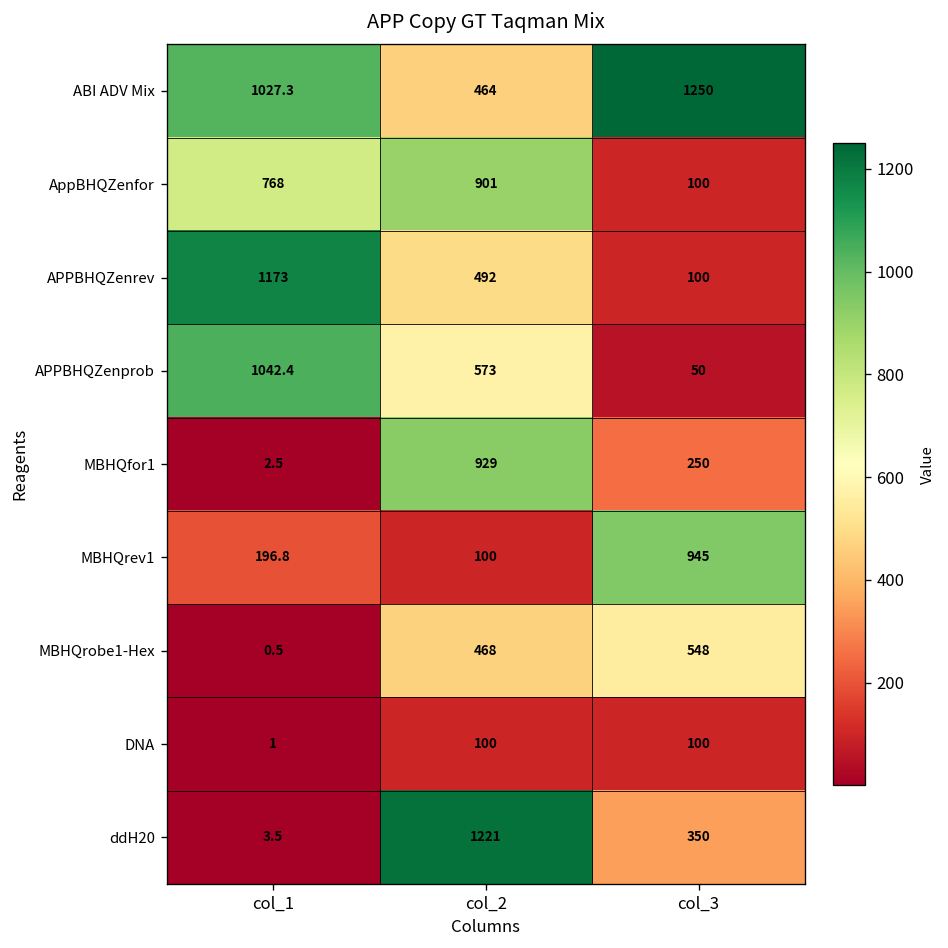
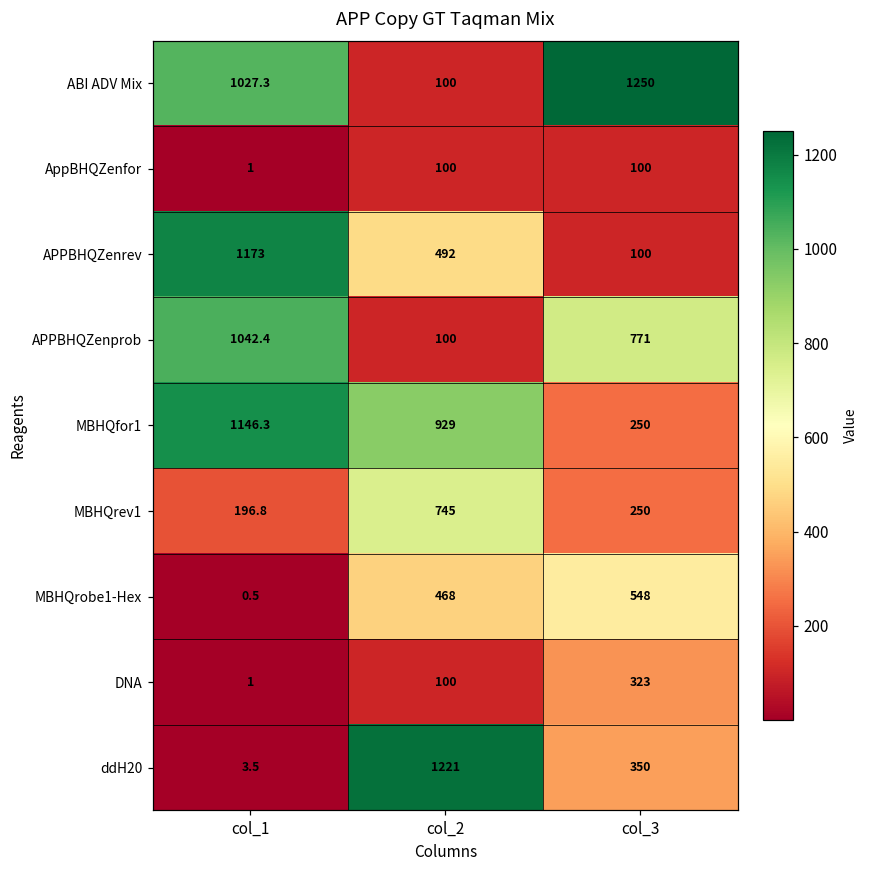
  {
    "ABI ADV Mix": {
      "col_1": 1027.3,
-     "col_2": 464,
+     "col_2": 100,
      "col_3": 1250
    },
    "AppBHQZenfor": {
-     "col_1": 768,
-     "col_2": 901,
+     "col_1": 1,
+     "col_2": 100,
      "col_3": 100
    },
    "APPBHQZenrev": {
      "col_1": 1173,
      "col_2": 492,
      "col_3": 100
    },
    "APPBHQZenprob": {
      "col_1": 1042.4,
-     "col_2": 573,
-     "col_3": 50
+     "col_2": 100,
+     "col_3": 771
    },
    "MBHQfor1": {
-     "col_1": 2.5,
+     "col_1": 1146.3,
      "col_2": 929,
      "col_3": 250
    },
    "MBHQrev1": {
      "col_1": 196.8,
-     "col_2": 100,
-     "col_3": 945
+     "col_2": 745,
+     "col_3": 250
    },
    "MBHQrobe1-Hex": {
      "col_1": 0.5,
      "col_2": 468,
      "col_3": 548
    },
    "DNA": {
      "col_1": 1,
      "col_2": 100,
-     "col_3": 100
+     "col_3": 323
    },
    "ddH20": {
      "col_1": 3.5,
      "col_2": 1221,
      "col_3": 350
    }
  }
